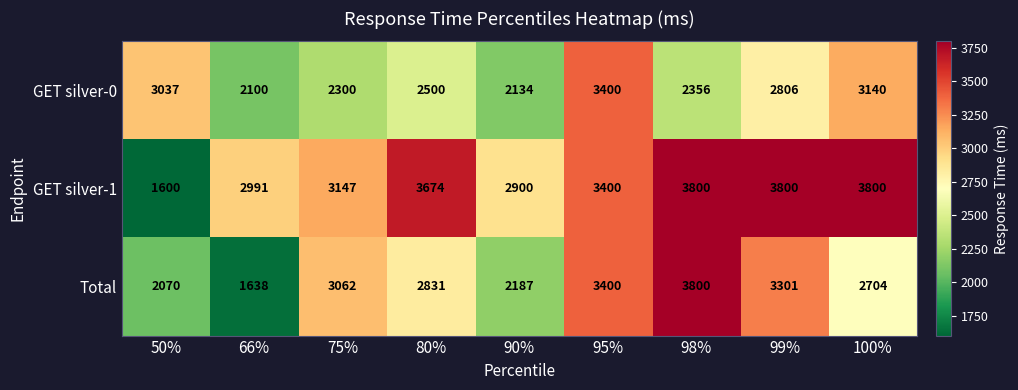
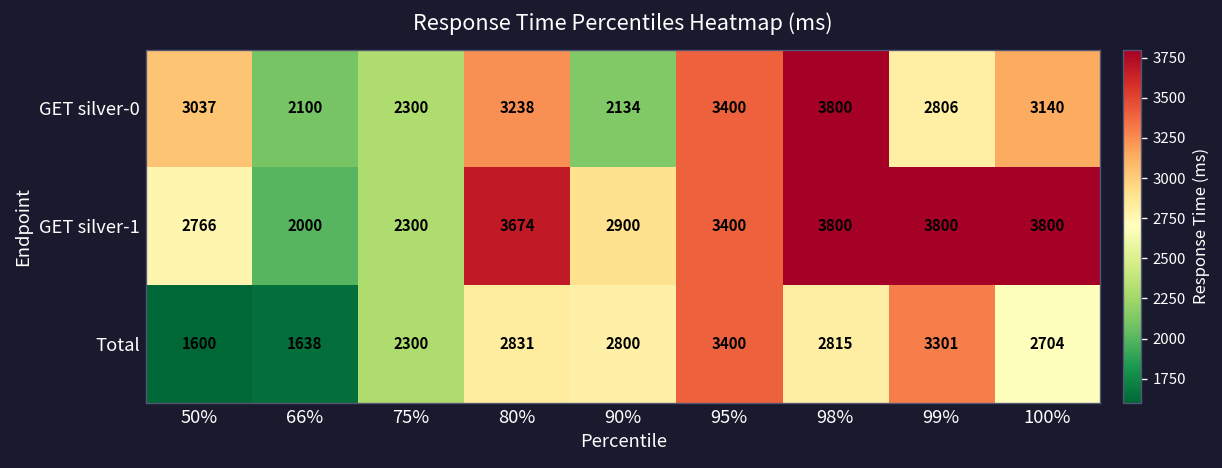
  {
    "GET silver-0": {
      "50%": 3037,
      "66%": 2100,
      "75%": 2300,
-     "80%": 2500,
+     "80%": 3238,
      "90%": 2134,
      "95%": 3400,
-     "98%": 2356,
+     "98%": 3800,
      "99%": 2806,
      "100%": 3140
    },
    "GET silver-1": {
-     "50%": 1600,
-     "66%": 2991,
-     "75%": 3147,
+     "50%": 2766,
+     "66%": 2000,
+     "75%": 2300,
      "80%": 3674,
      "90%": 2900,
      "95%": 3400,
      "98%": 3800,
      "99%": 3800,
      "100%": 3800
    },
    "Total": {
-     "50%": 2070,
+     "50%": 1600,
      "66%": 1638,
-     "75%": 3062,
+     "75%": 2300,
      "80%": 2831,
-     "90%": 2187,
+     "90%": 2800,
      "95%": 3400,
-     "98%": 3800,
+     "98%": 2815,
      "99%": 3301,
      "100%": 2704
    }
  }
